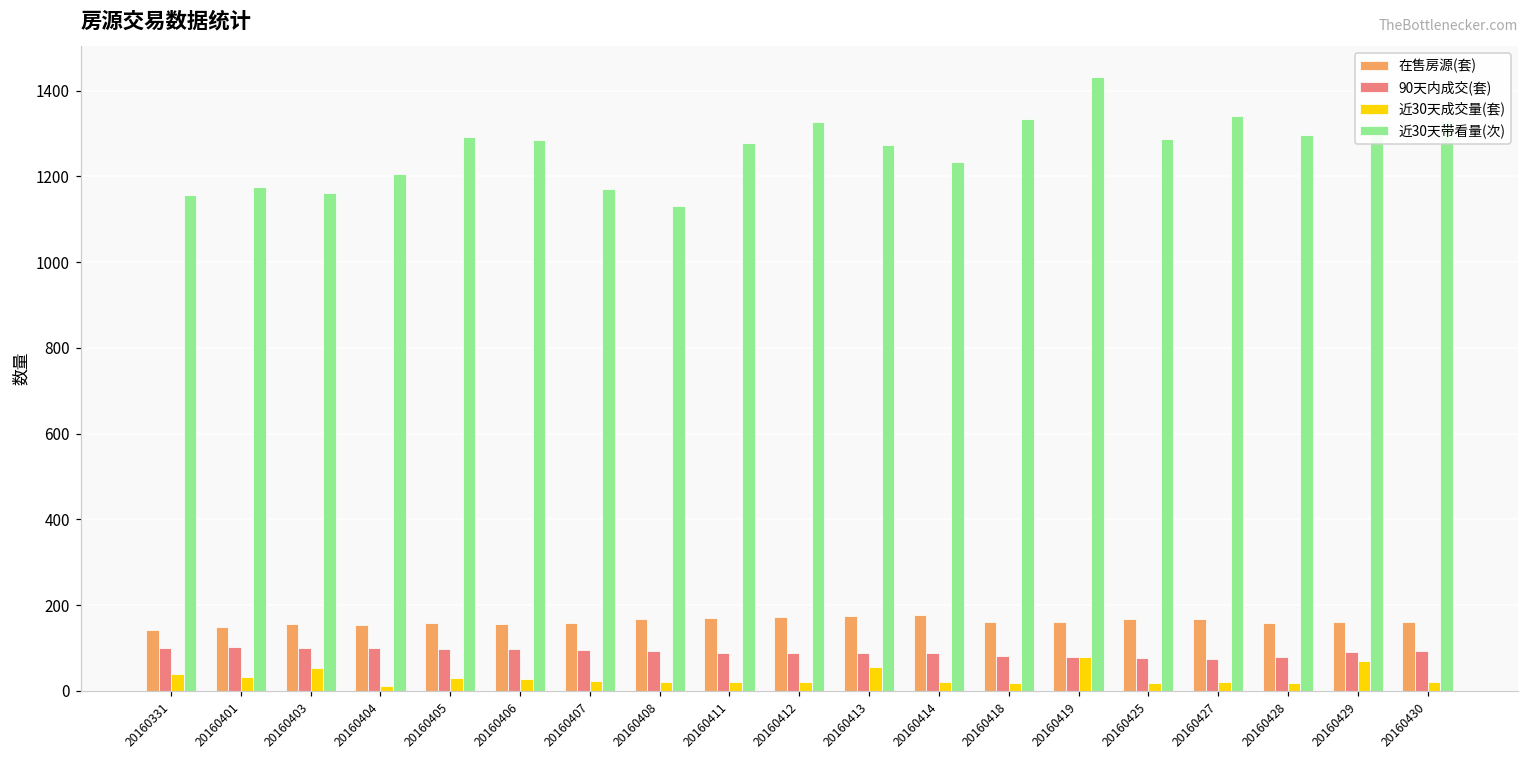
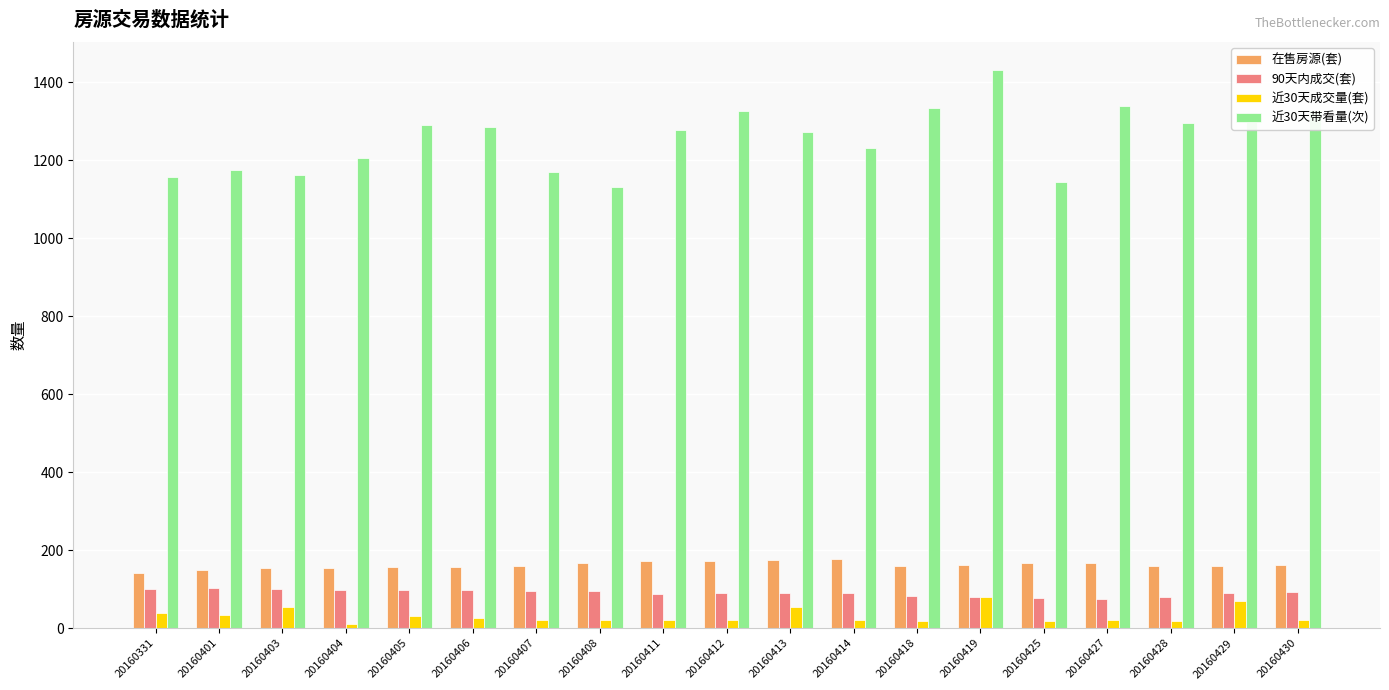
  {
    "近30天成交量(套)": {
      "20160331": 40,
      "20160401": 30,
      "20160403": 50,
      "20160404": 10,
      "20160405": 30,
      "20160406": 30,
      "20160407": 20,
      "20160408": 20,
      "20160411": 20,
      "20160412": 20,
      "20160413": 60,
      "20160414": 20,
      "20160418": 20,
      "20160419": 80,
      "20160425": 20,
      "20160427": 20,
      "20160428": 20,
      "20160429": 70,
      "20160430": 20
    },
    "近30天带看量(次)": {
      "20160331": 1160,
      "20160401": 1180,
      "20160403": 1160,
      "20160404": 1210,
      "20160405": 1290,
      "20160406": 1290,
      "20160407": 1170,
      "20160408": 1130,
      "20160411": 1280,
      "20160412": 1330,
      "20160413": 1270,
      "20160414": 1230,
      "20160418": 1330,
      "20160419": 1430,
-     "20160425": 1290,
+     "20160425": 1140,
      "20160427": 1340,
      "20160428": 1300
    }
  }
